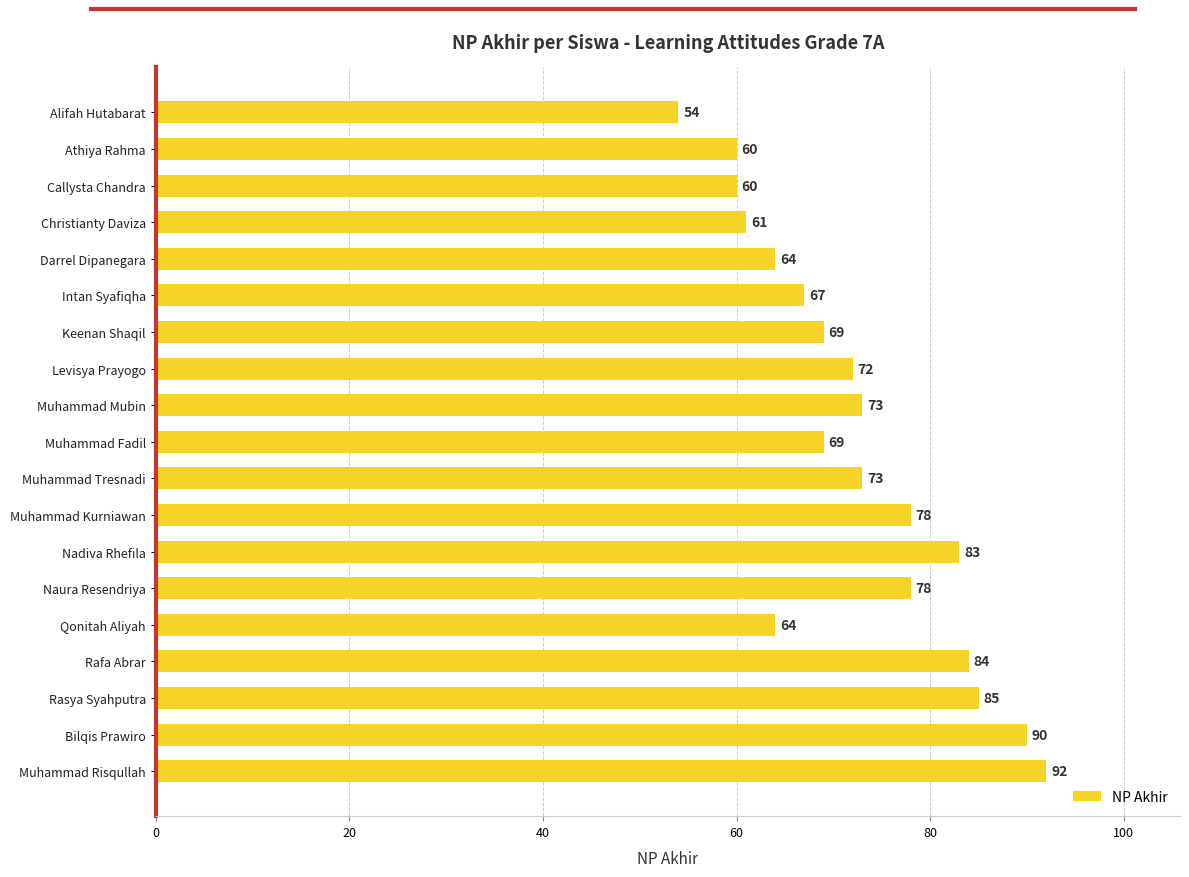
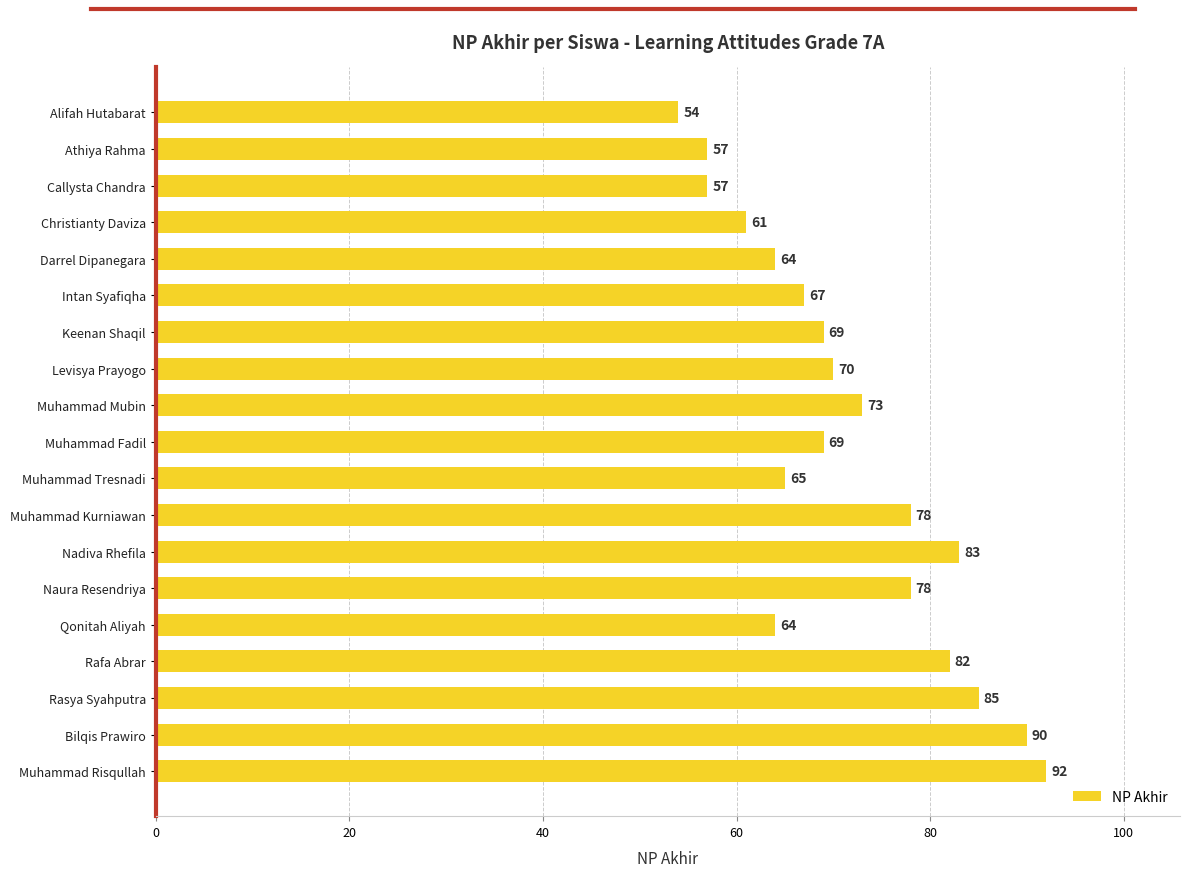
  {
    "Alifah Hutabarat": 54,
-   "Athiya Rahma": 60,
-   "Callysta Chandra": 60,
+   "Athiya Rahma": 57,
+   "Callysta Chandra": 57,
    "Christianty Daviza": 61,
    "Darrel Dipanegara": 64,
    "Intan Syafiqha": 67,
    "Keenan Shaqil": 69,
-   "Levisya Prayogo": 72,
+   "Levisya Prayogo": 70,
    "Muhammad Mubin": 73,
    "Muhammad Fadil": 69,
-   "Muhammad Tresnadi": 73,
+   "Muhammad Tresnadi": 65,
    "Muhammad Kurniawan": 78,
    "Nadiva Rhefila": 83,
    "Naura Resendriya": 78,
    "Qonitah Aliyah": 64,
-   "Rafa Abrar": 84,
+   "Rafa Abrar": 82,
    "Rasya Syahputra": 85,
    "Bilqis Prawiro": 90,
    "Muhammad Risqullah": 92
  }
